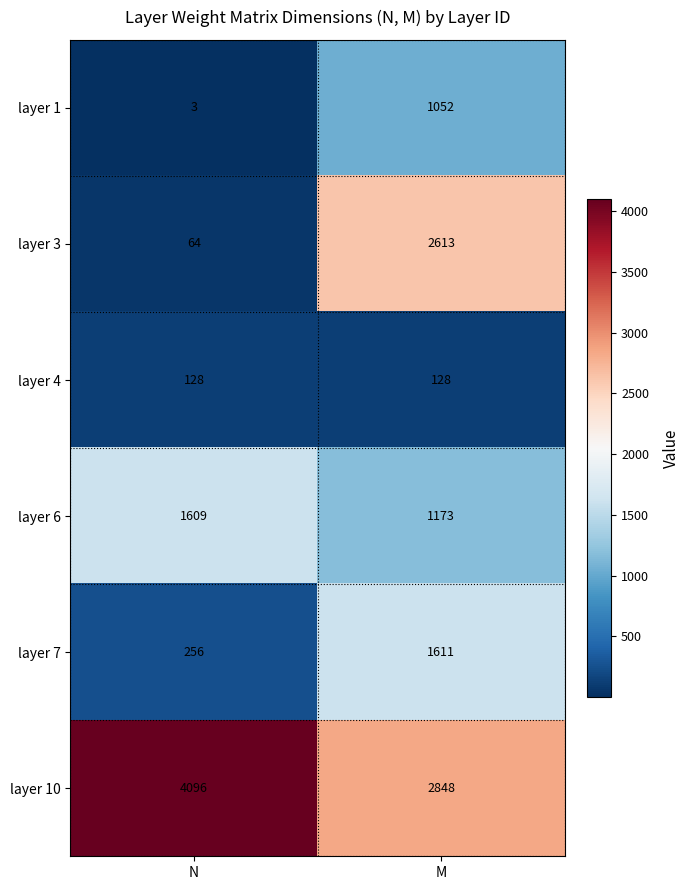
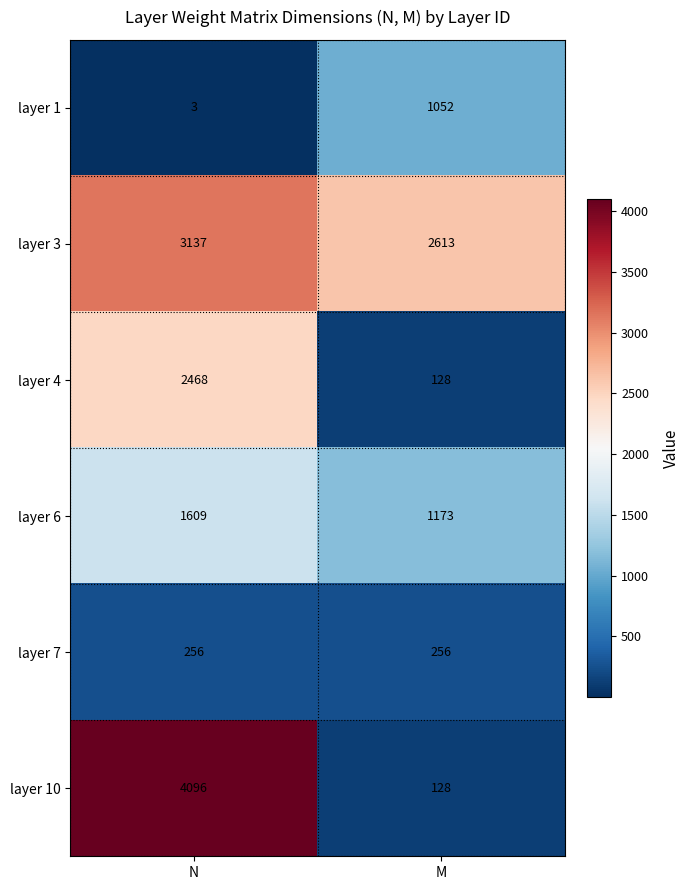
  {
    "layer 1": {
      "N": 3,
      "M": 1052
    },
    "layer 3": {
-     "N": 64,
+     "N": 3137,
      "M": 2613
    },
    "layer 4": {
-     "N": 128,
+     "N": 2468,
      "M": 128
    },
    "layer 6": {
      "N": 1609,
      "M": 1173
    },
    "layer 7": {
      "N": 256,
-     "M": 1611
+     "M": 256
    },
    "layer 10": {
      "N": 4096,
-     "M": 2848
+     "M": 128
    }
  }
